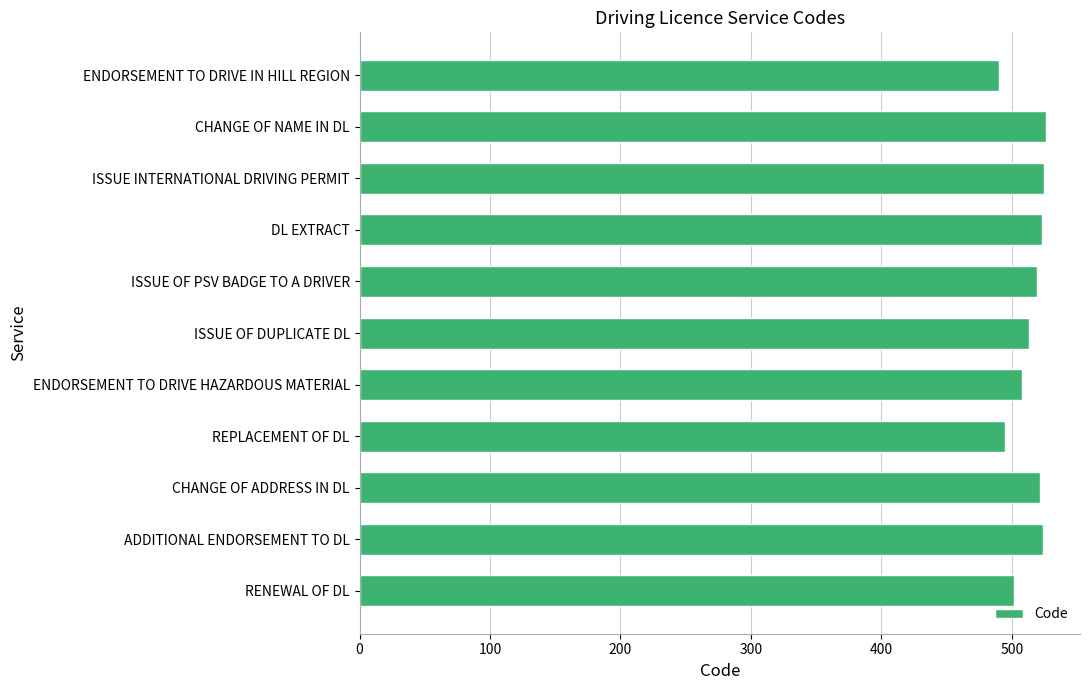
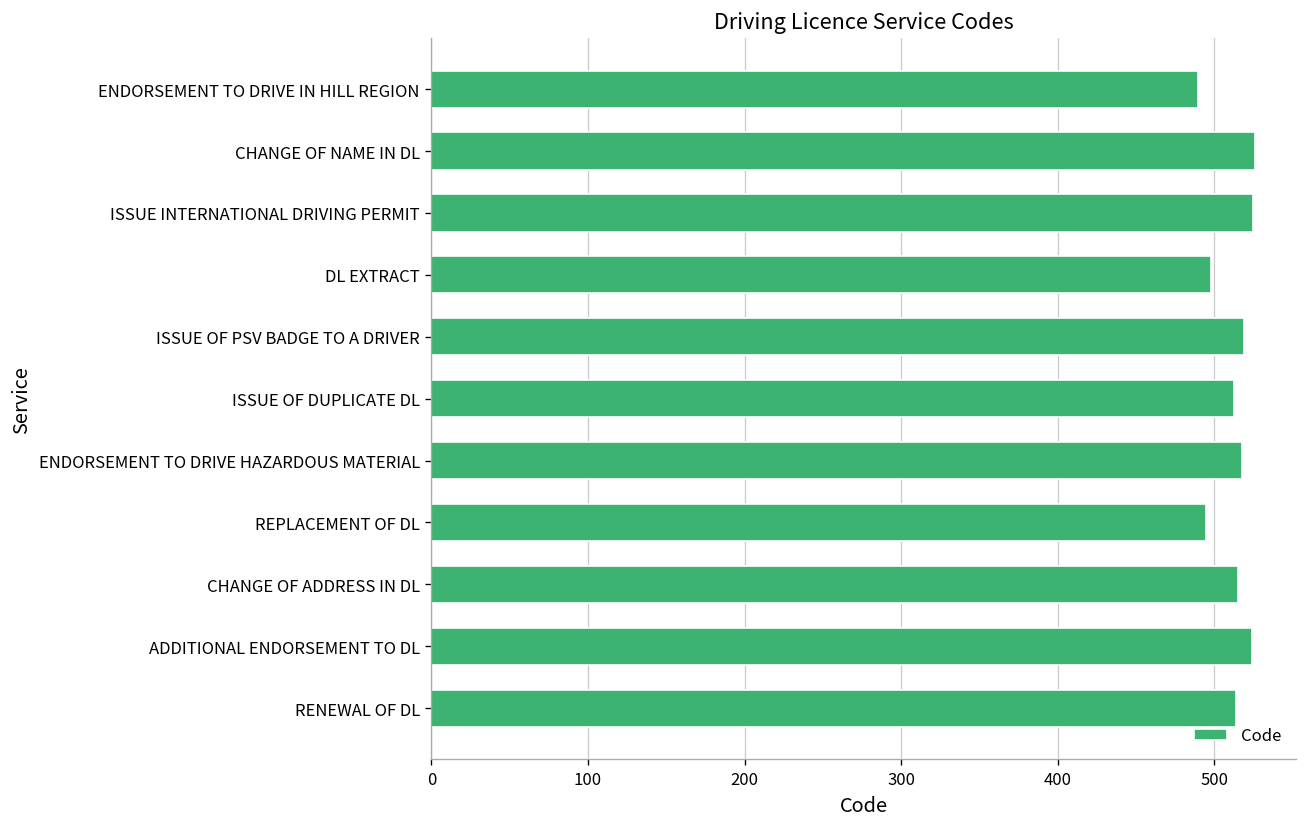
  {
    "ENDORSEMENT TO DRIVE IN HILL REGION": 490,
    "CHANGE OF NAME IN DL": 526,
    "ISSUE INTERNATIONAL DRIVING PERMIT": 525,
-   "DL EXTRACT": 523,
+   "DL EXTRACT": 498,
    "ISSUE OF PSV BADGE TO A DRIVER": 519,
    "ISSUE OF DUPLICATE DL": 513,
-   "ENDORSEMENT TO DRIVE HAZARDOUS MATERIAL": 508,
+   "ENDORSEMENT TO DRIVE HAZARDOUS MATERIAL": 518,
    "REPLACEMENT OF DL": 495,
-   "CHANGE OF ADDRESS IN DL": 522,
+   "CHANGE OF ADDRESS IN DL": 515,
    "ADDITIONAL ENDORSEMENT TO DL": 524,
-   "RENEWAL OF DL": 502
+   "RENEWAL OF DL": 514
  }
